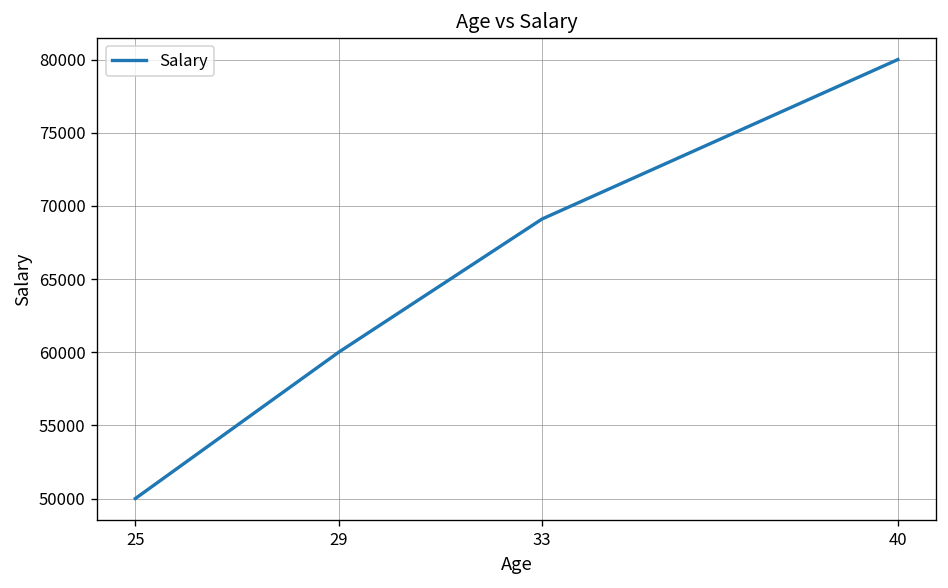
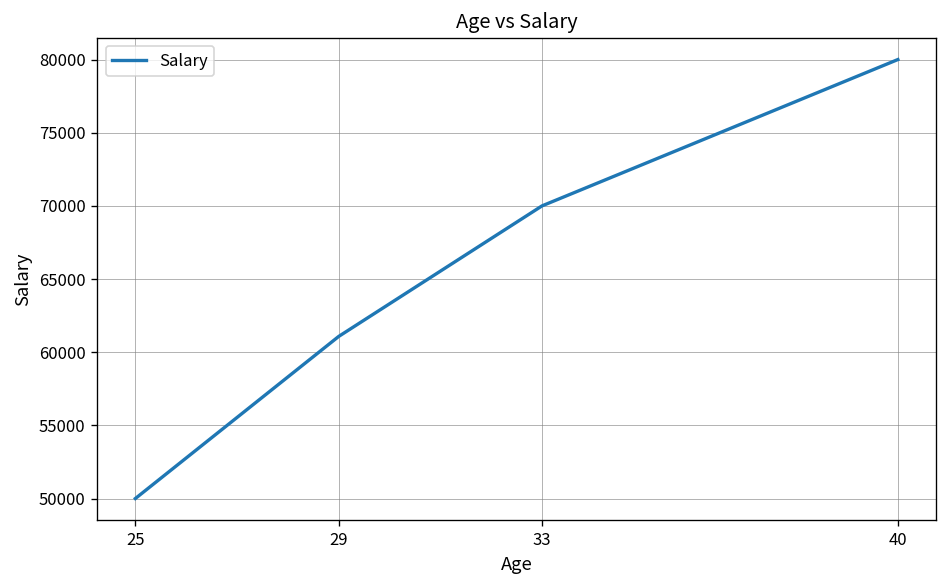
  {
    "25": 50000,
-   "29": 60000,
-   "33": 69100,
+   "29": 61100,
+   "33": 70000,
    "40": 80000
  }
